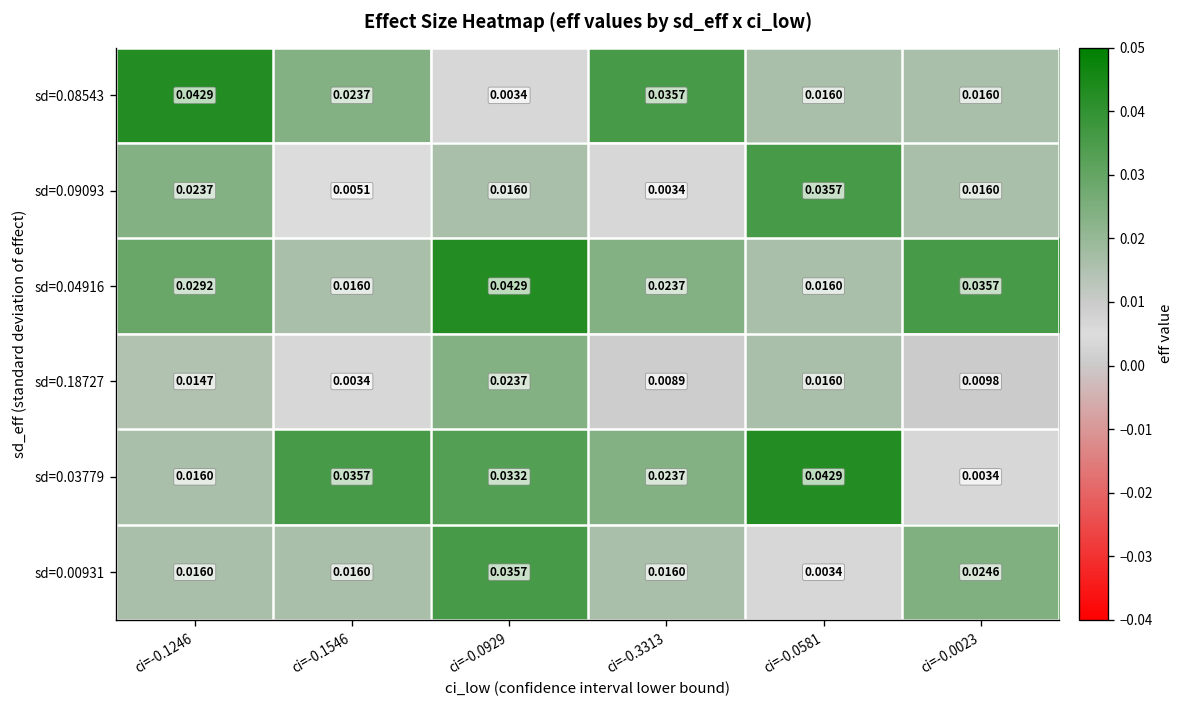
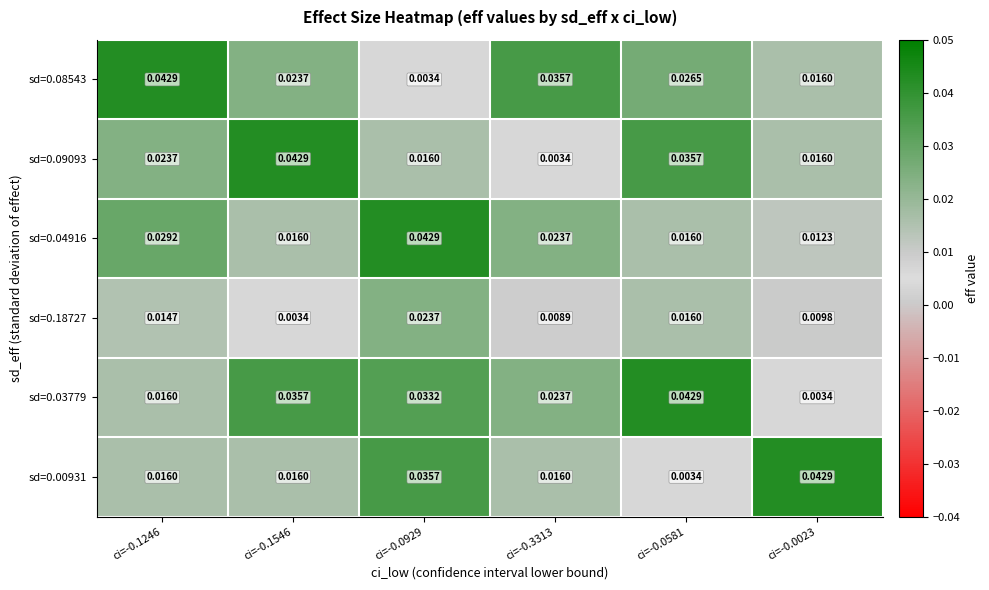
  {
    "sd=0.08543": {
-     "ci=-0.0581": 0.0160
+     "ci=-0.0581": 0.0265
    },
    "sd=0.09093": {
-     "ci=-0.1546": 0.0051
+     "ci=-0.1546": 0.0429
    },
    "sd=0.04916": {
-     "ci=-0.0023": 0.0357
+     "ci=-0.0023": 0.0123
    },
    "sd=0.00931": {
-     "ci=-0.0023": 0.0246
+     "ci=-0.0023": 0.0429
    }
  }
